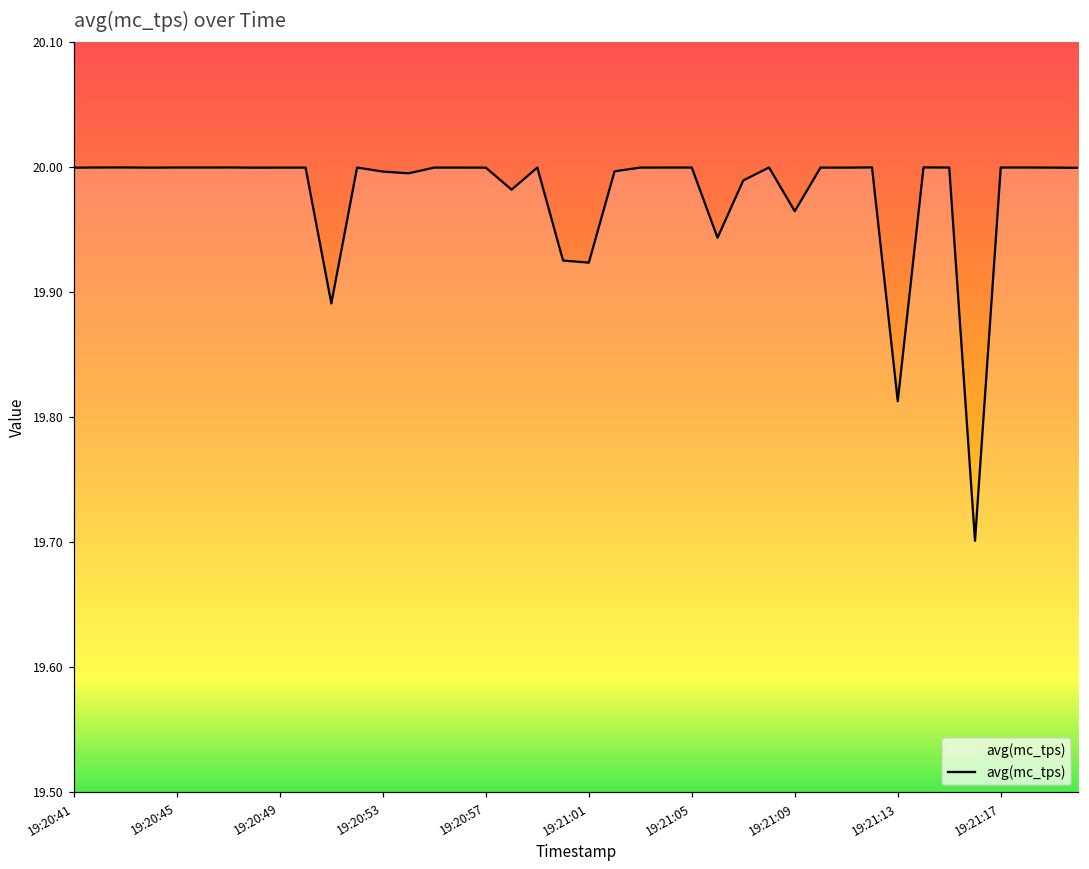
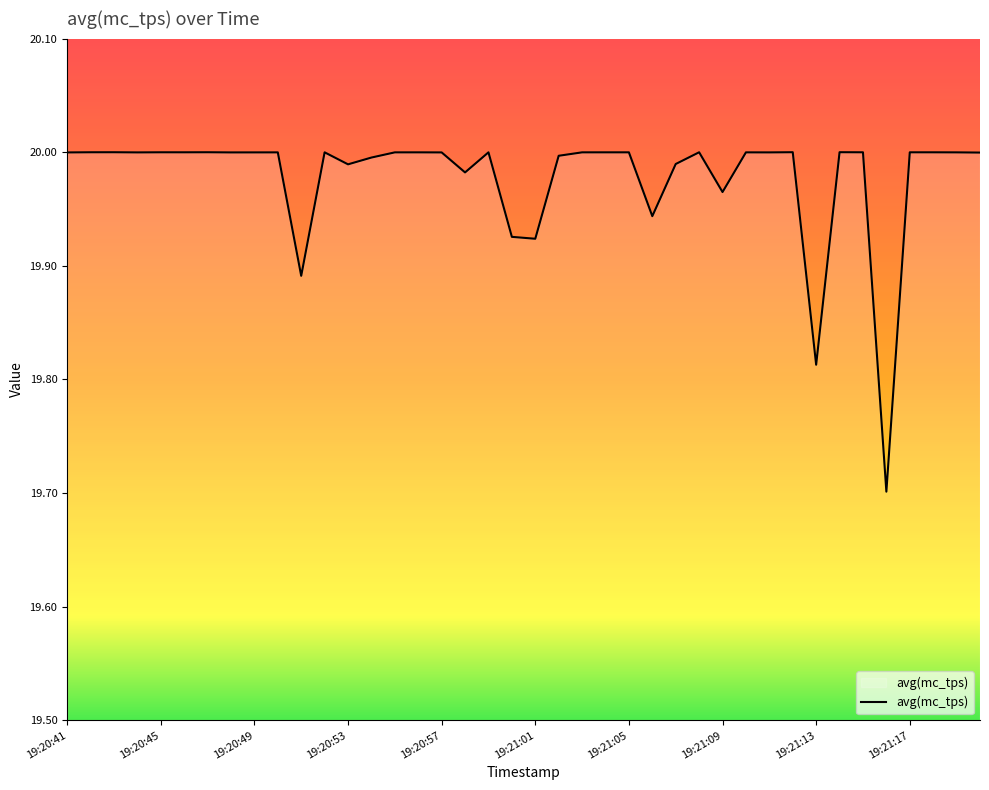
  {
    "19:20:41": 20.000,
    "19:20:45": 20.000,
    "19:20:49": 20.000,
-   "19:20:53": 19.997,
+   "19:20:53": 19.989,
    "19:20:57": 20.000,
    "19:21:01": 19.924,
    "19:21:05": 20.000,
    "19:21:09": 19.965,
    "19:21:13": 19.813,
    "19:21:17": 20.000
  }
